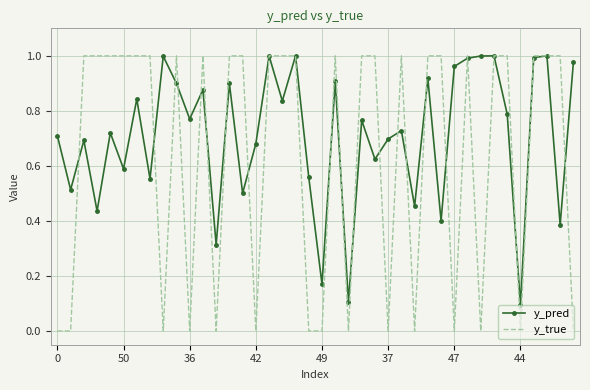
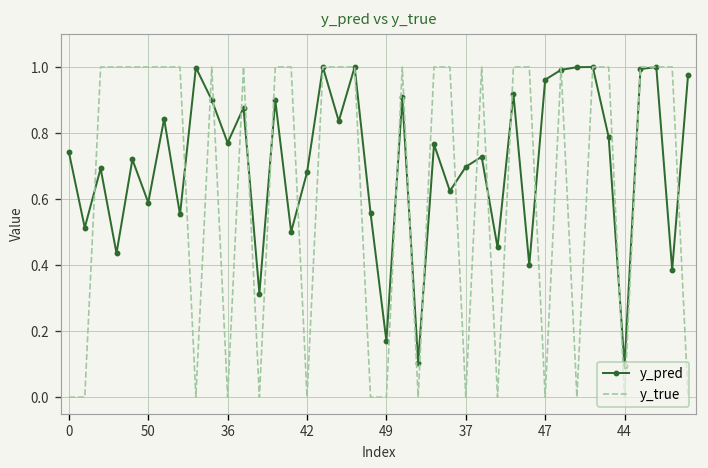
  {
    "y_pred": {
-     "0": 0.71,
+     "0": 0.74,
      "50": 0.59,
      "42": 0.68,
      "49": 0.17,
      "47": 0.96
    },
    "y_true": {
      "0": 0.00,
      "50": 1.00,
      "42": 0.00,
      "49": 0.00,
      "47": 0.00
    }
  }
